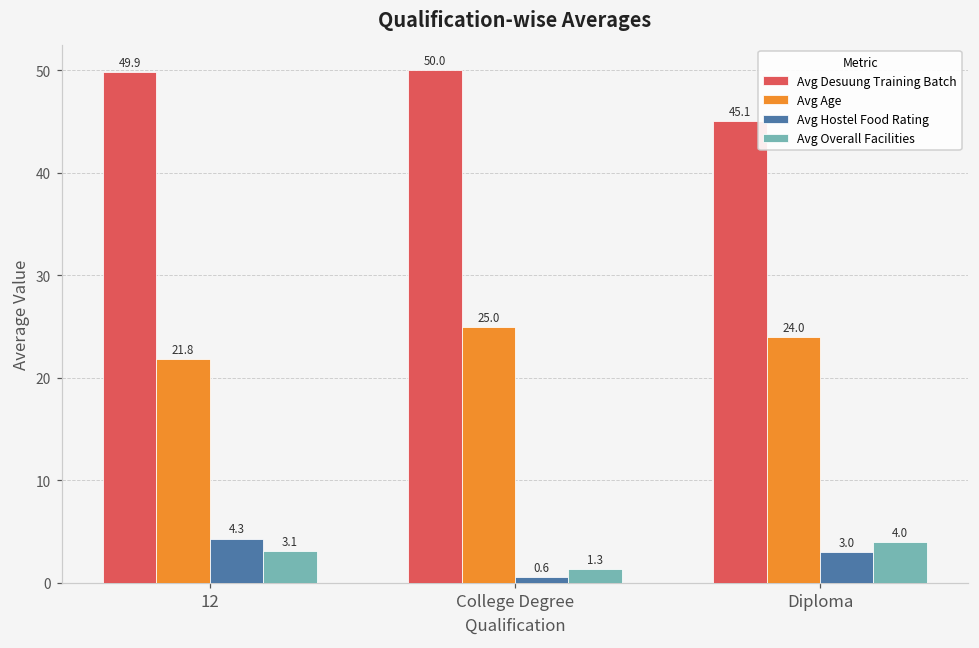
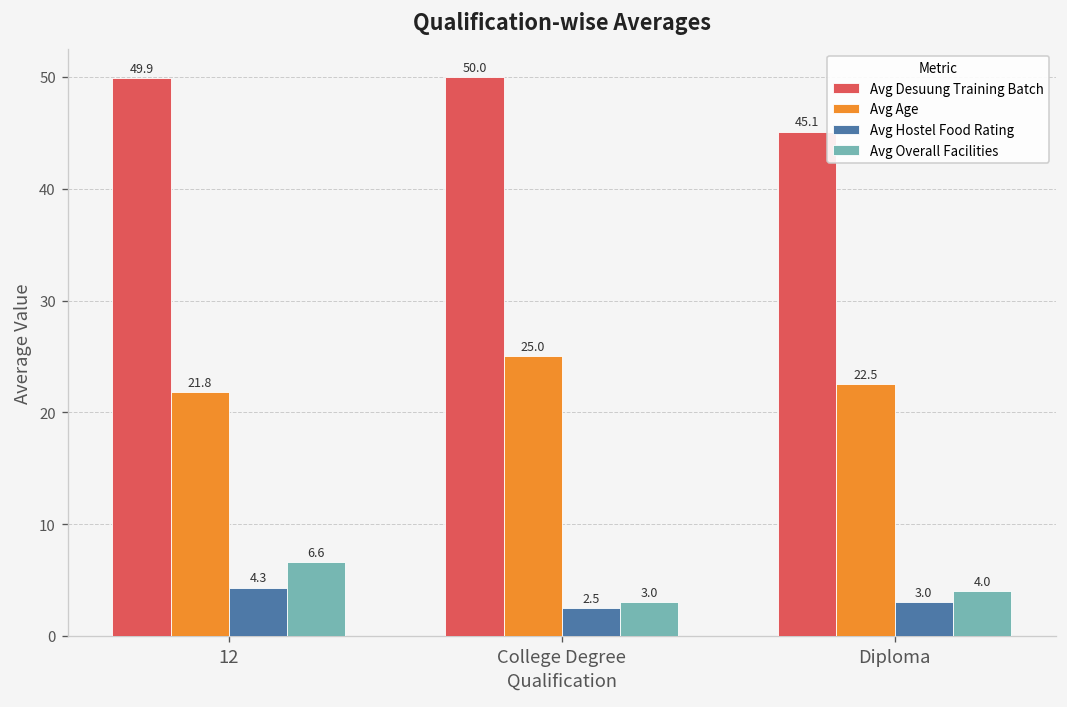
  {
    "Avg Desuung Training Batch": {
      "12": 49.9,
      "College Degree": 50.0,
      "Diploma": 45.1
    },
    "Avg Age": {
      "12": 21.8,
      "College Degree": 25.0,
-     "Diploma": 24.0
+     "Diploma": 22.5
    },
    "Avg Hostel Food Rating": {
      "12": 4.3,
-     "College Degree": 0.6,
+     "College Degree": 2.5,
      "Diploma": 3.0
    },
    "Avg Overall Facilities": {
-     "12": 3.1,
-     "College Degree": 1.3,
+     "12": 6.6,
+     "College Degree": 3.0,
      "Diploma": 4.0
    }
  }
